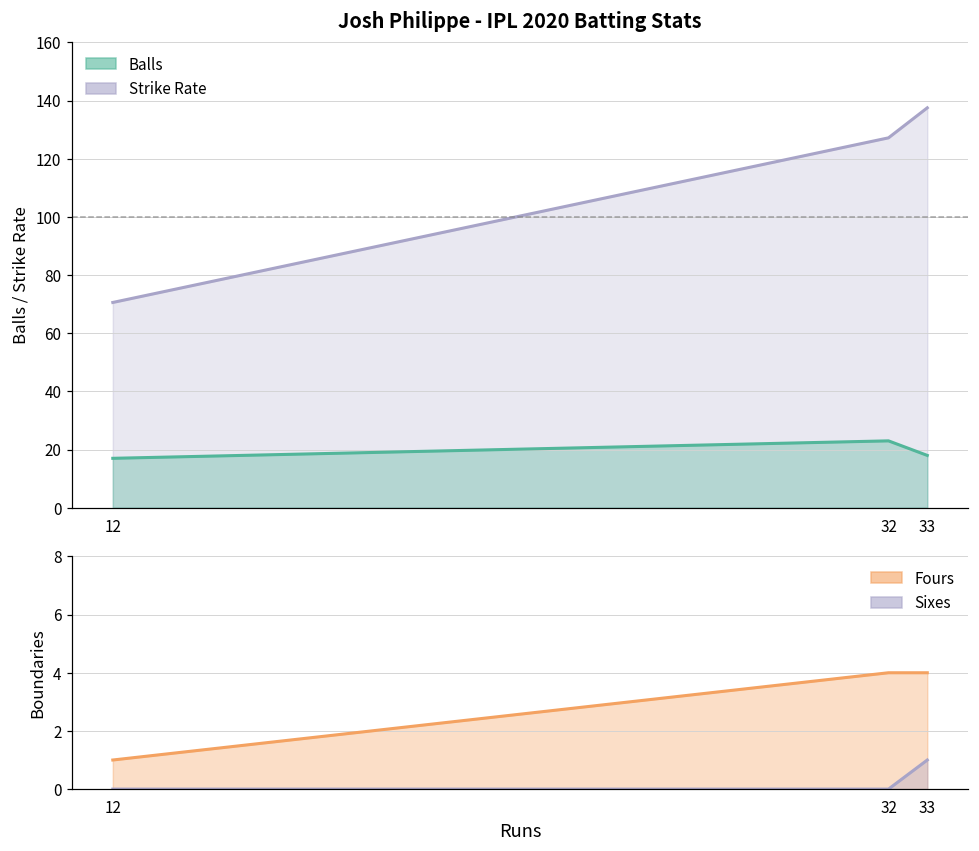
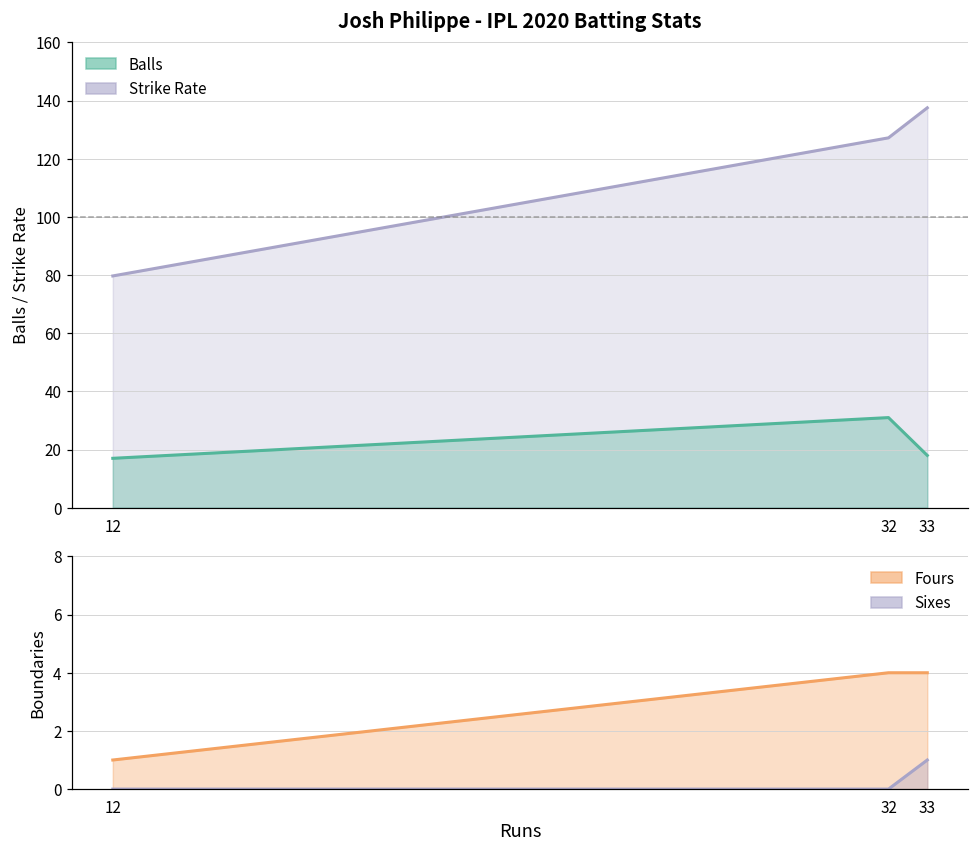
  {
    "Josh Philippe - IPL 2020 Batting Stats": {
      "Strike Rate": {
-       "12": 71,
+       "12": 80,
        "32": 127,
        "33": 138
      },
      "Balls": {
        "12": 17,
-       "32": 23,
+       "32": 31,
        "33": 18
      }
    }
  }
